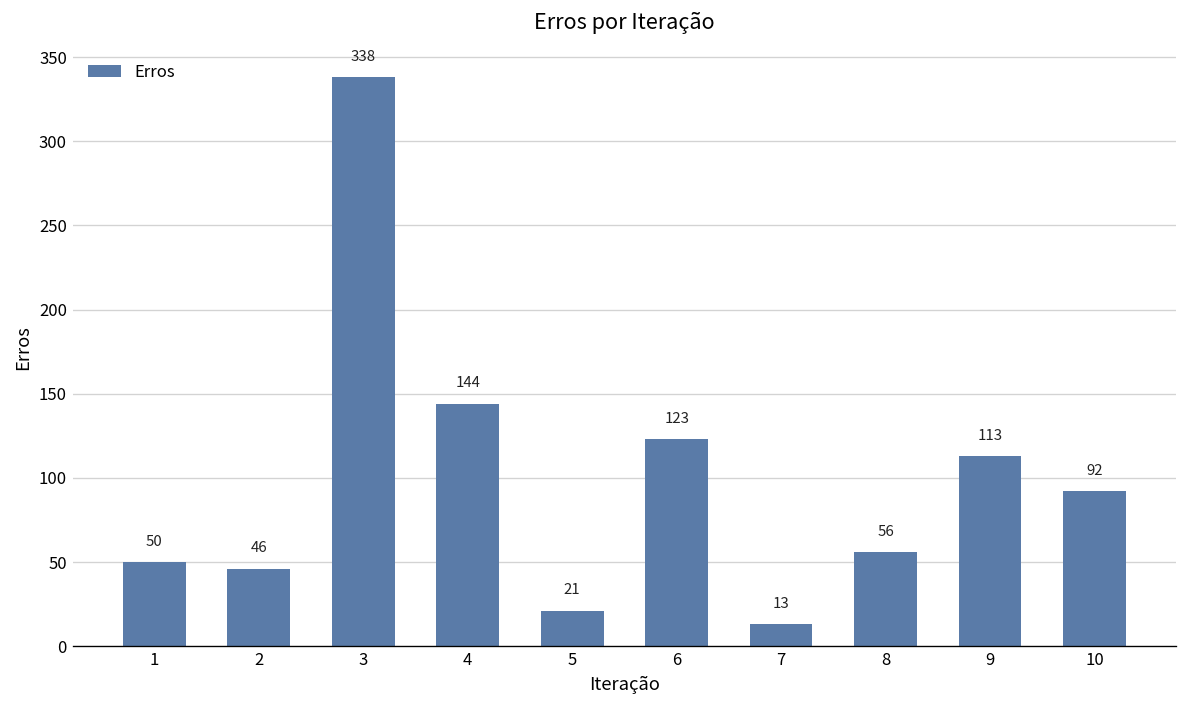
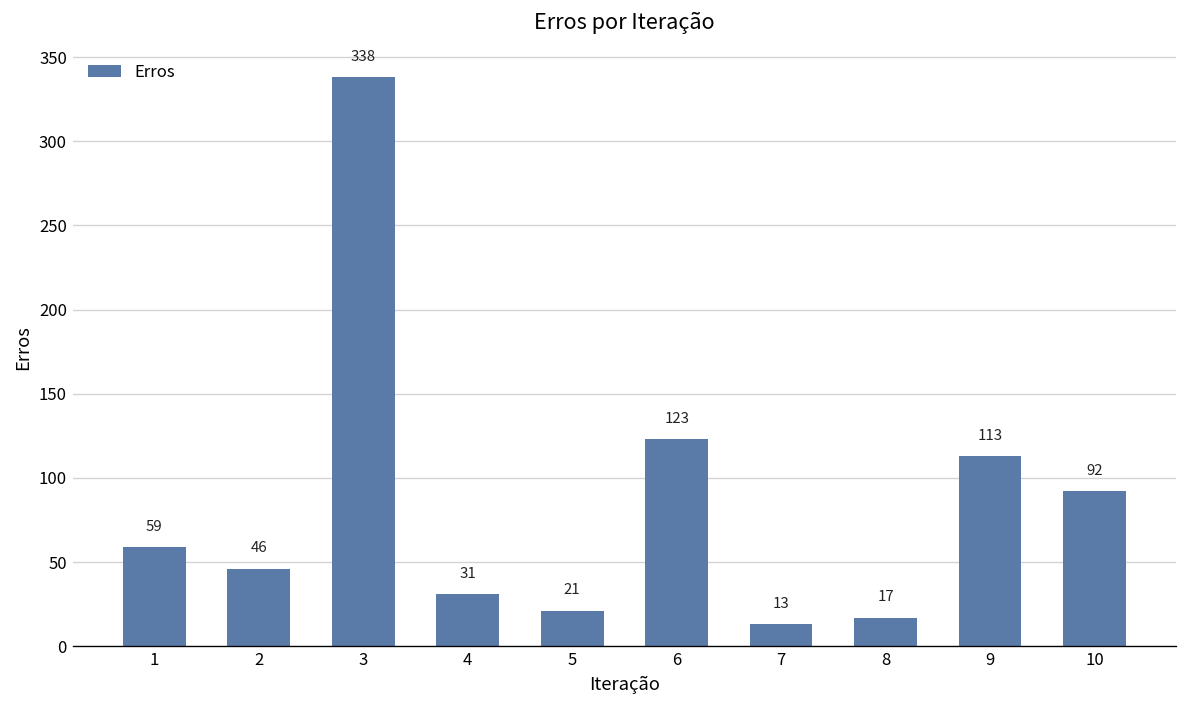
  {
-   "1": 50,
+   "1": 59,
    "2": 46,
    "3": 338,
-   "4": 144,
+   "4": 31,
    "5": 21,
    "6": 123,
    "7": 13,
-   "8": 56,
+   "8": 17,
    "9": 113,
    "10": 92
  }
